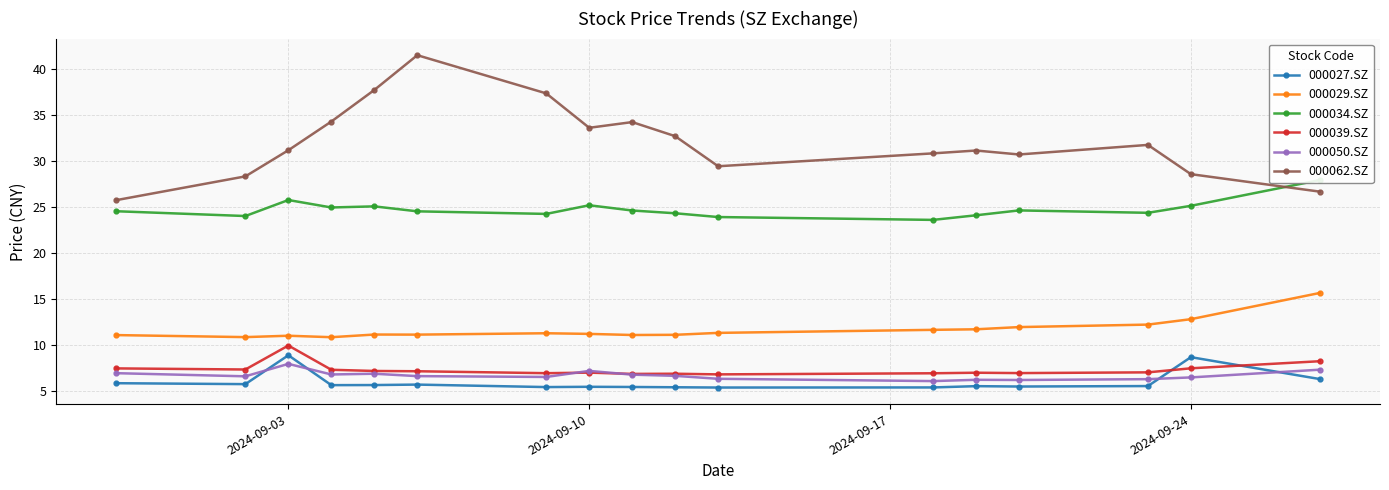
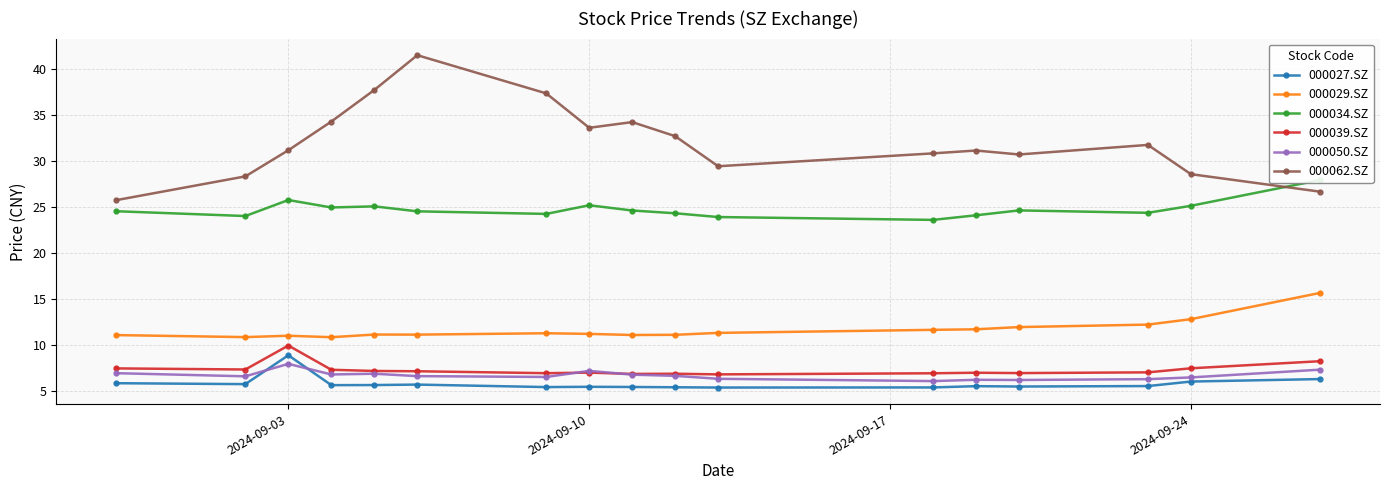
  {
    "000027.SZ": {
      "2024-09-03": 9,
      "2024-09-10": 6,
-     "2024-09-24": 9
+     "2024-09-24": 6
    },
    "000029.SZ": {
      "2024-09-03": 11,
      "2024-09-10": 11,
      "2024-09-24": 13
    },
    "000034.SZ": {
      "2024-09-03": 26,
      "2024-09-10": 25,
      "2024-09-24": 25
    },
    "000039.SZ": {
      "2024-09-03": 10,
      "2024-09-24": 8
    },
    "000050.SZ": {
      "2024-09-03": 8,
      "2024-09-24": 7
    },
    "000062.SZ": {
      "2024-09-03": 31,
      "2024-09-10": 34,
      "2024-09-24": 29
    }
  }
